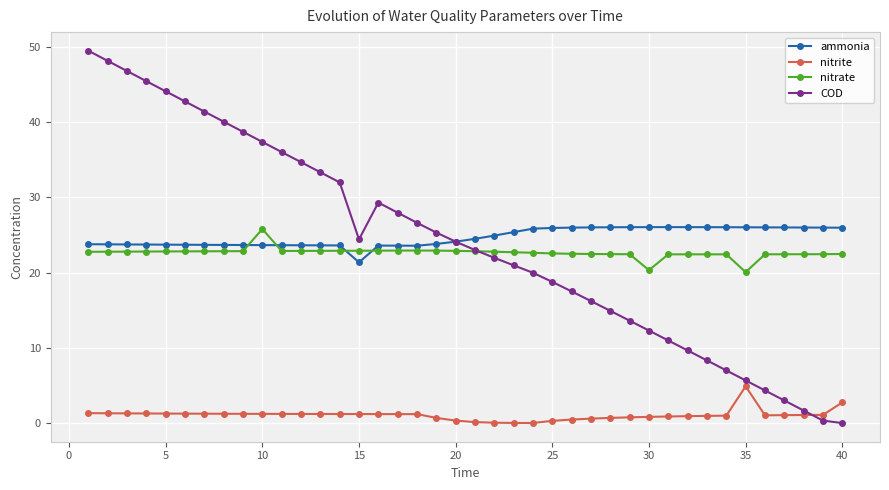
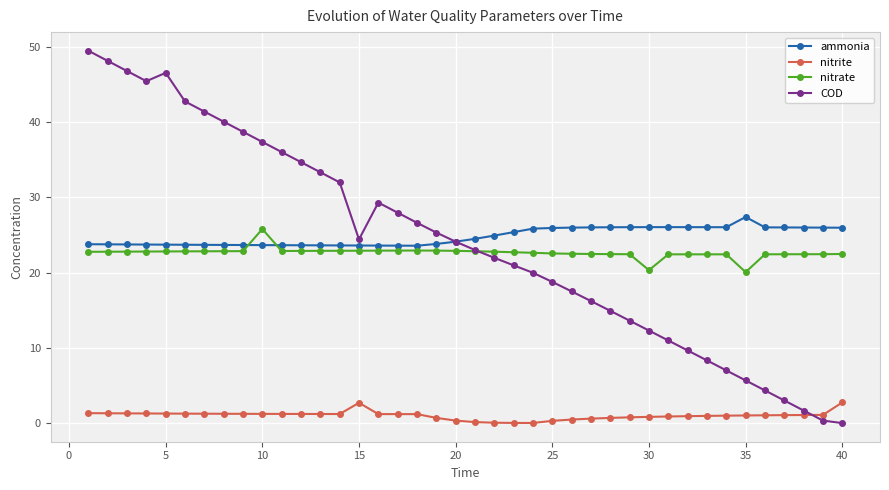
  {
    "ammonia": {
      "5": 24,
      "10": 24,
-     "15": 21,
+     "15": 24,
      "25": 26,
      "30": 26,
-     "35": 26,
+     "35": 27,
      "40": 26
    },
    "nitrite": {
      "5": 1,
      "10": 1,
-     "15": 1,
+     "15": 3,
      "20": 0,
      "25": 0,
      "30": 1,
-     "35": 5,
+     "35": 1,
      "40": 3
    },
    "nitrate": {
      "5": 23,
      "10": 26,
      "15": 23,
      "20": 23,
      "25": 23,
      "30": 20,
      "35": 20,
      "40": 22
    },
    "COD": {
-     "5": 44,
+     "5": 47,
      "10": 37,
      "15": 24,
      "25": 19,
      "30": 12,
      "35": 6,
      "40": 0
    }
  }
